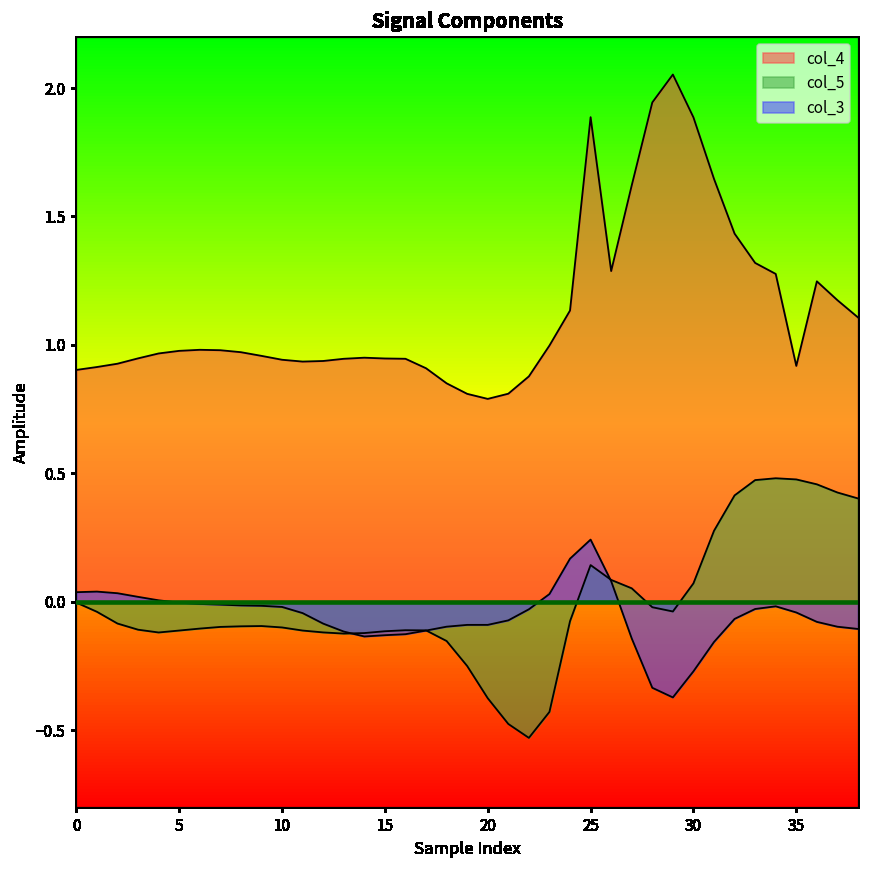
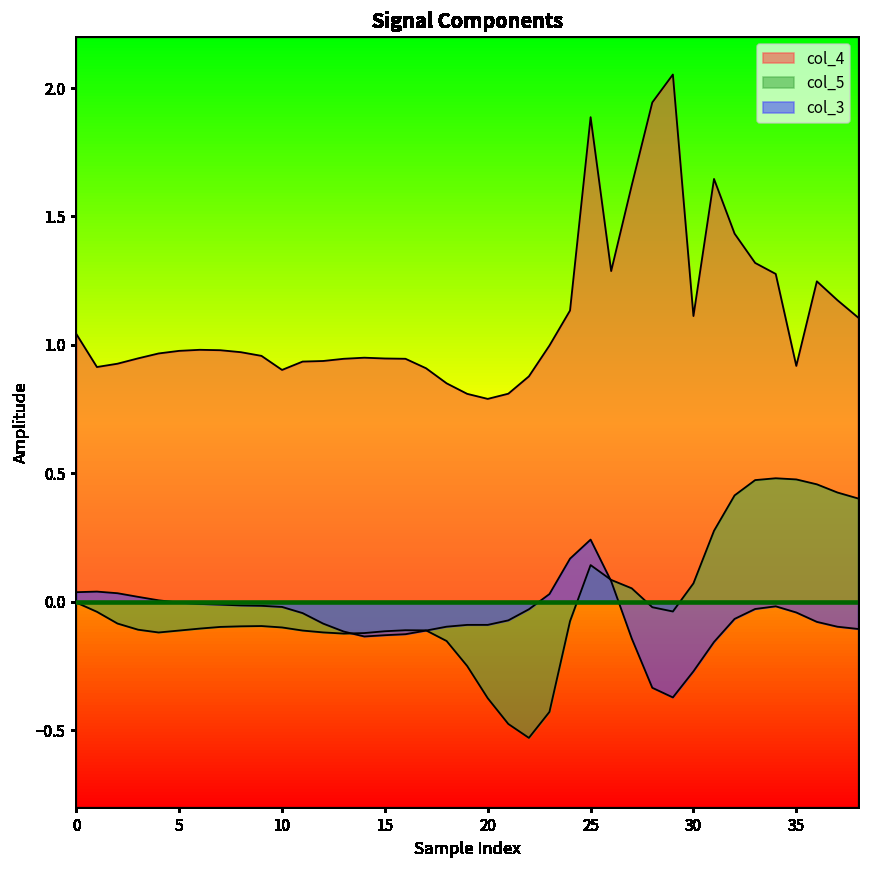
  {
    "col_4": {
-     "0": 0.90,
+     "0": 1.04,
      "5": 0.98,
-     "10": 0.94,
+     "10": 0.90,
      "15": 0.95,
      "20": 0.79,
      "25": 1.89,
-     "30": 1.89,
+     "30": 1.11,
      "35": 0.92
    }
  }
